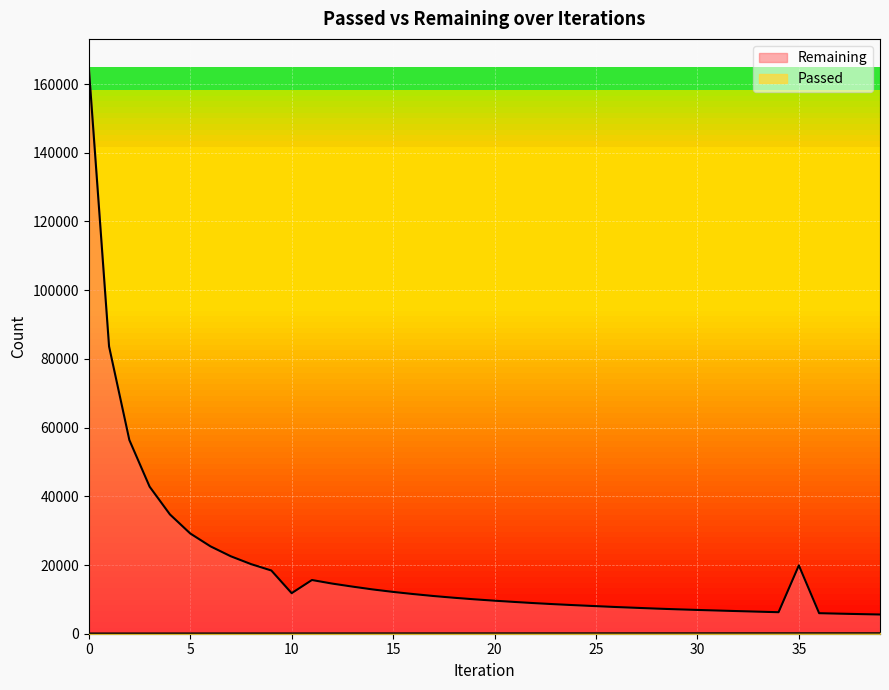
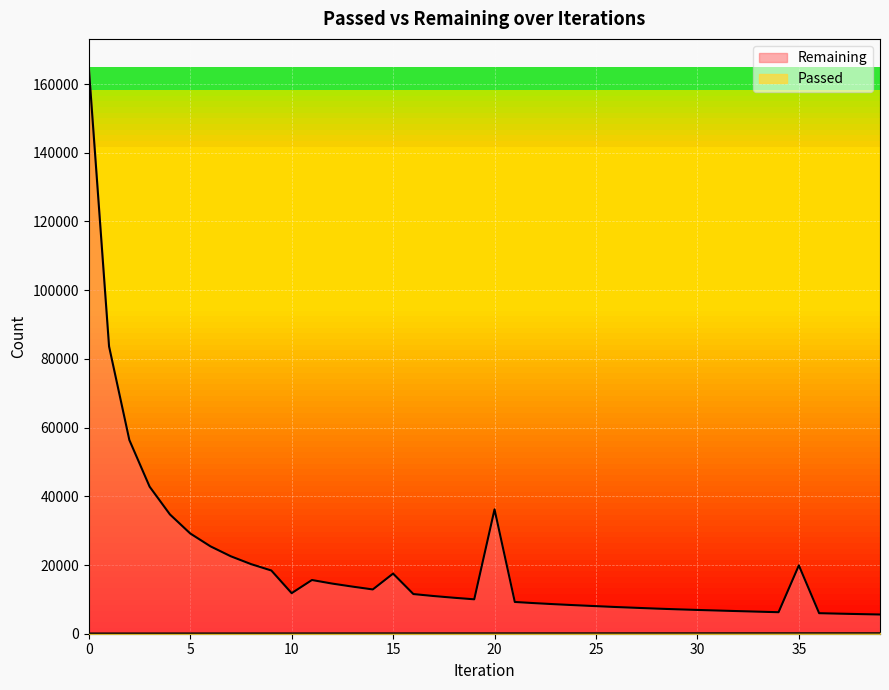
  {
    "Passed": {
      "0": 0,
      "5": 0,
      "10": 0,
      "15": 0,
      "20": 0,
      "25": 0,
      "30": 0,
      "35": 0
    },
    "Remaining": {
      "5": 29000,
      "10": 12000,
-     "15": 12000,
-     "20": 10000,
+     "15": 18000,
+     "20": 36000,
      "25": 8000,
      "30": 7000,
      "35": 20000
    }
  }
